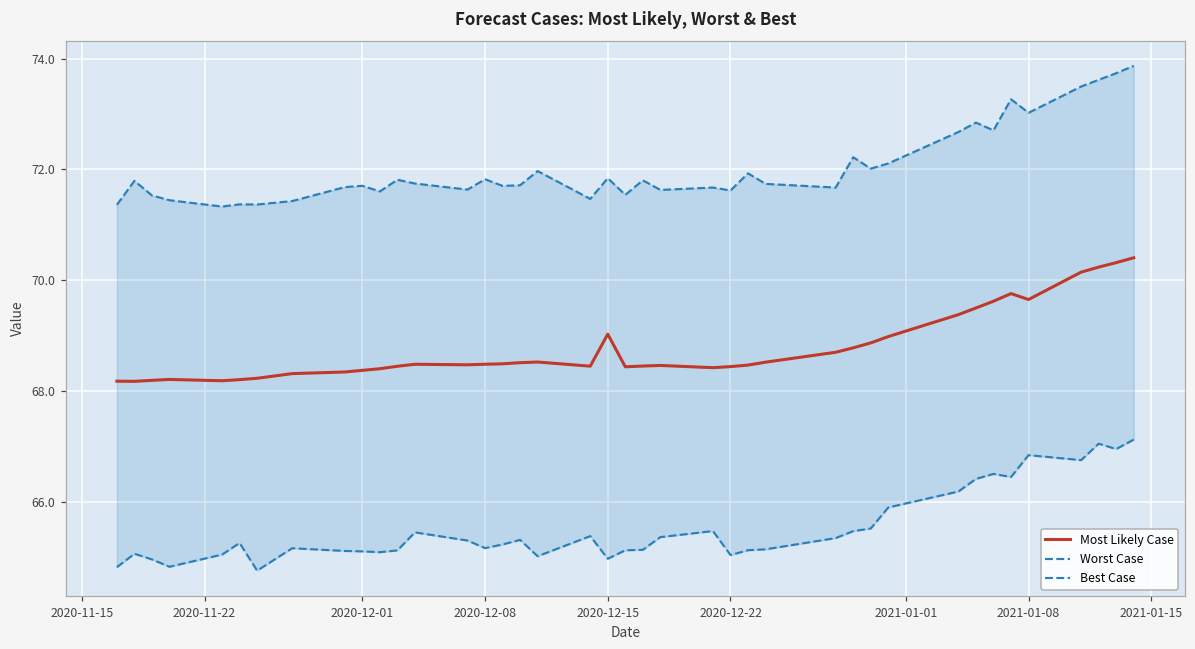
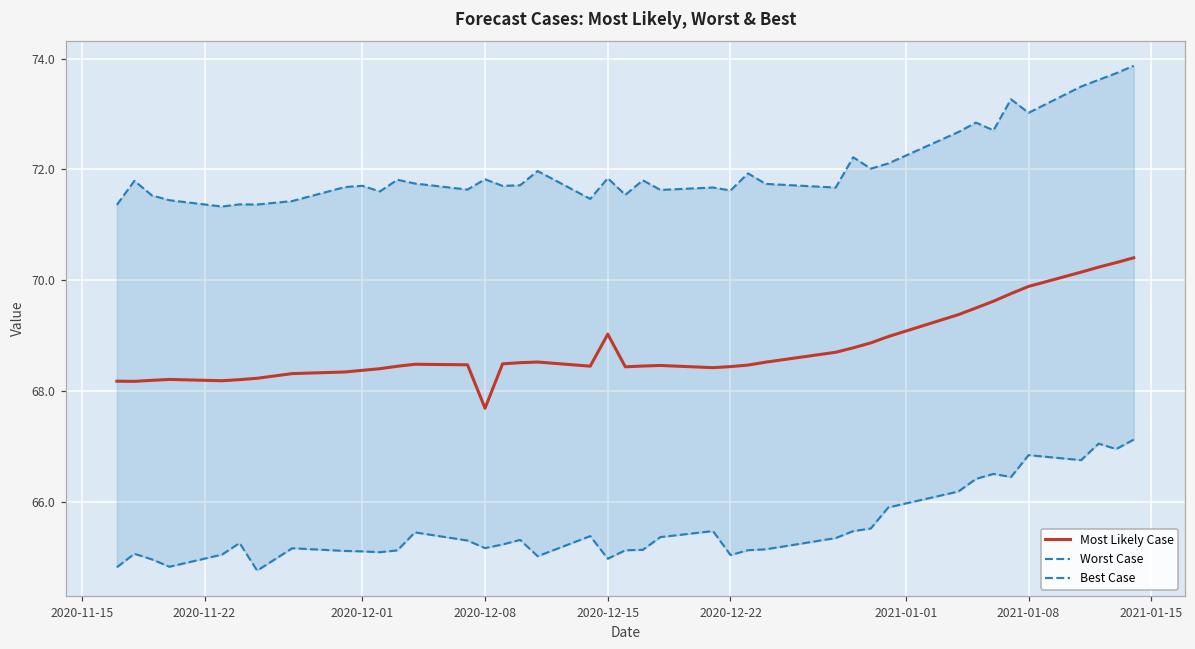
  {
    "Most Likely Case": {
      "2020-12-01": 68.4,
-     "2020-12-08": 68.5,
+     "2020-12-08": 67.7,
      "2020-12-15": 69.0,
      "2020-12-22": 68.4,
-     "2021-01-08": 69.7
+     "2021-01-08": 69.9
    }
  }
